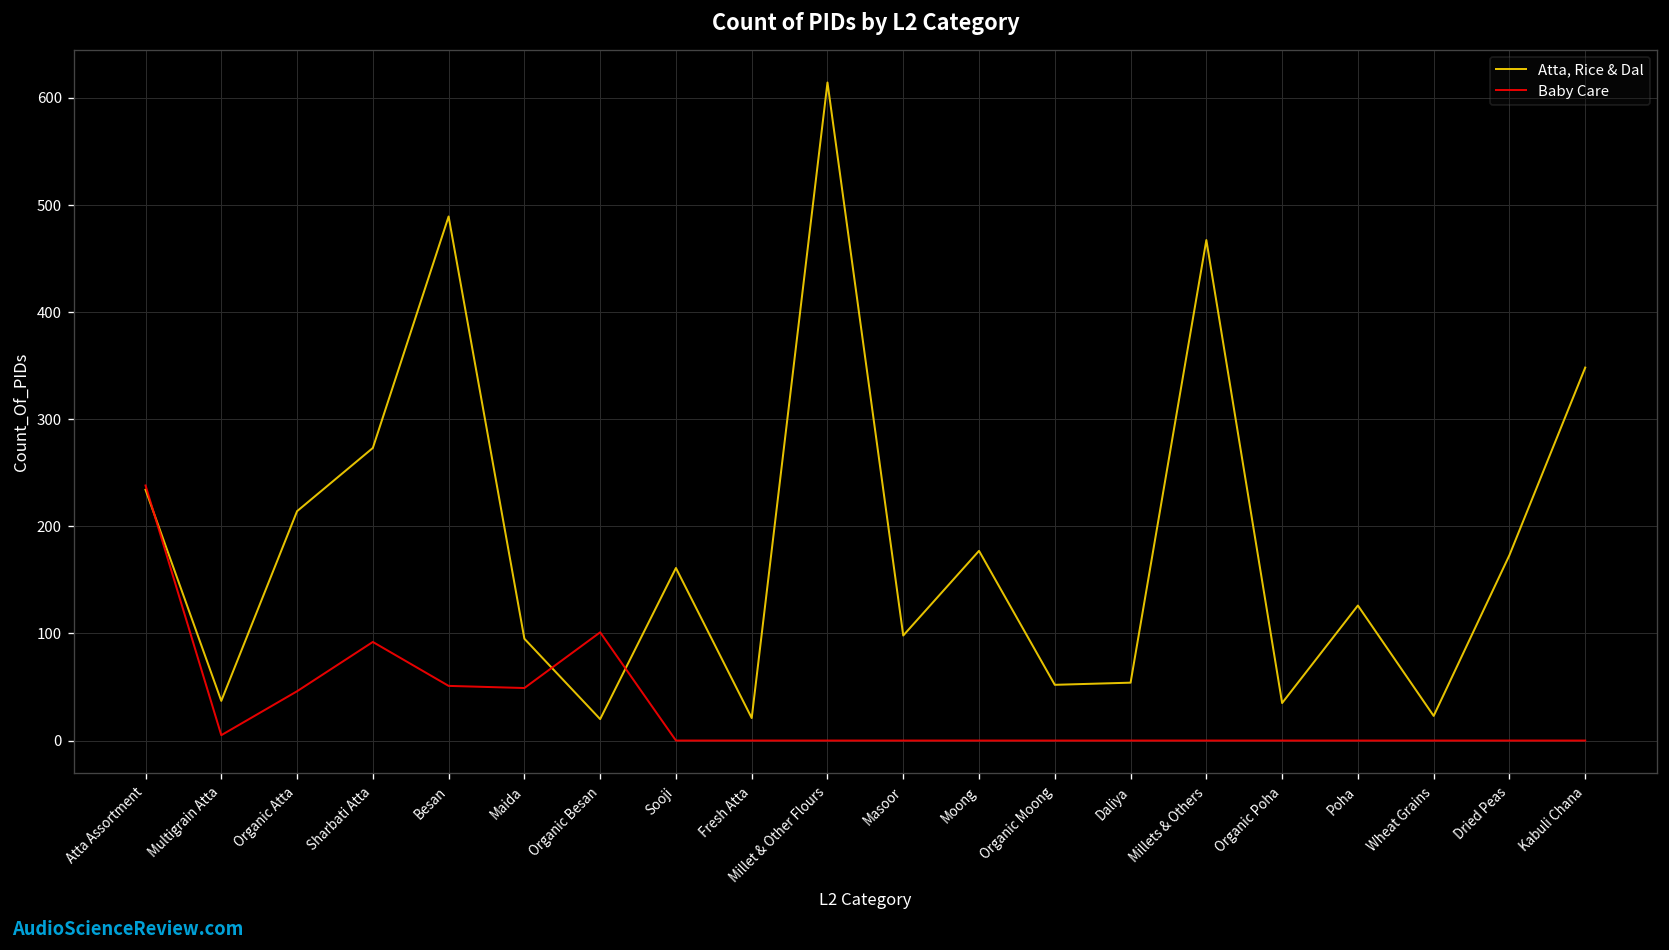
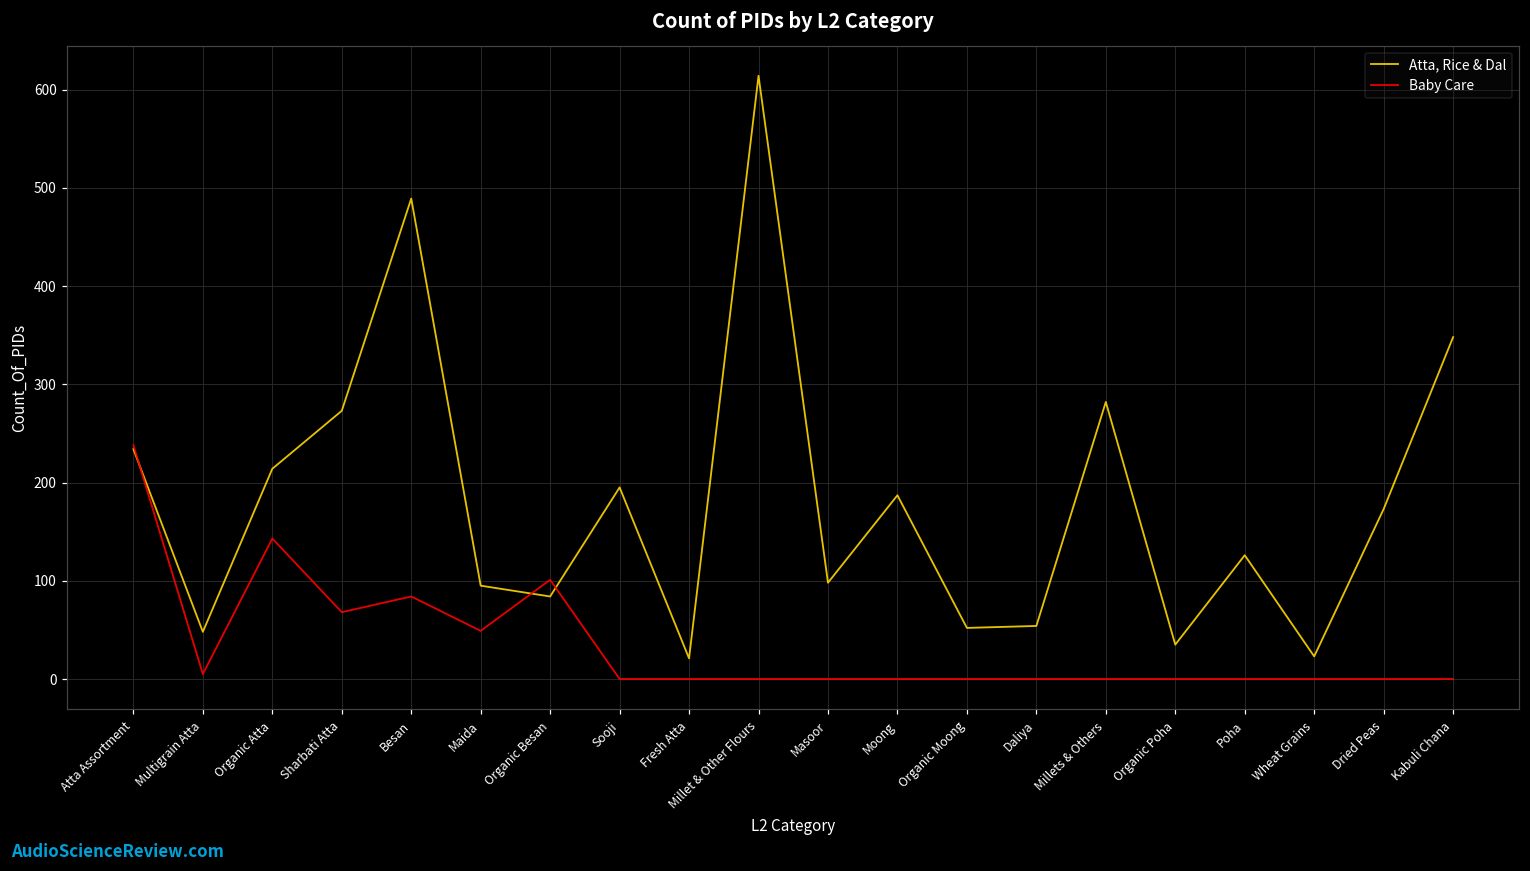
  {
    "Atta, Rice & Dal": {
      "Atta Assortment": 230,
-     "Multigrain Atta": 40,
+     "Multigrain Atta": 50,
      "Organic Atta": 210,
      "Sharbati Atta": 270,
      "Besan": 490,
      "Maida": 100,
-     "Organic Besan": 20,
-     "Sooji": 160,
+     "Organic Besan": 80,
+     "Sooji": 200,
      "Fresh Atta": 20,
      "Millet & Other Flours": 610,
      "Masoor": 100,
-     "Moong": 180,
+     "Moong": 190,
      "Organic Moong": 50,
      "Daliya": 50,
-     "Millets & Others": 470,
+     "Millets & Others": 280,
      "Organic Poha": 40,
      "Poha": 130,
      "Wheat Grains": 20,
      "Dried Peas": 170,
      "Kabuli Chana": 350
    },
    "Baby Care": {
      "Atta Assortment": 240,
      "Multigrain Atta": 10,
-     "Organic Atta": 50,
-     "Sharbati Atta": 90,
-     "Besan": 50,
+     "Organic Atta": 140,
+     "Sharbati Atta": 70,
+     "Besan": 80,
      "Maida": 50,
      "Organic Besan": 100,
      "Sooji": 0,
      "Fresh Atta": 0,
      "Millet & Other Flours": 0,
      "Masoor": 0,
      "Moong": 0,
      "Organic Moong": 0,
      "Daliya": 0,
      "Millets & Others": 0,
      "Organic Poha": 0,
      "Poha": 0,
      "Wheat Grains": 0,
      "Dried Peas": 0,
      "Kabuli Chana": 0
    }
  }
